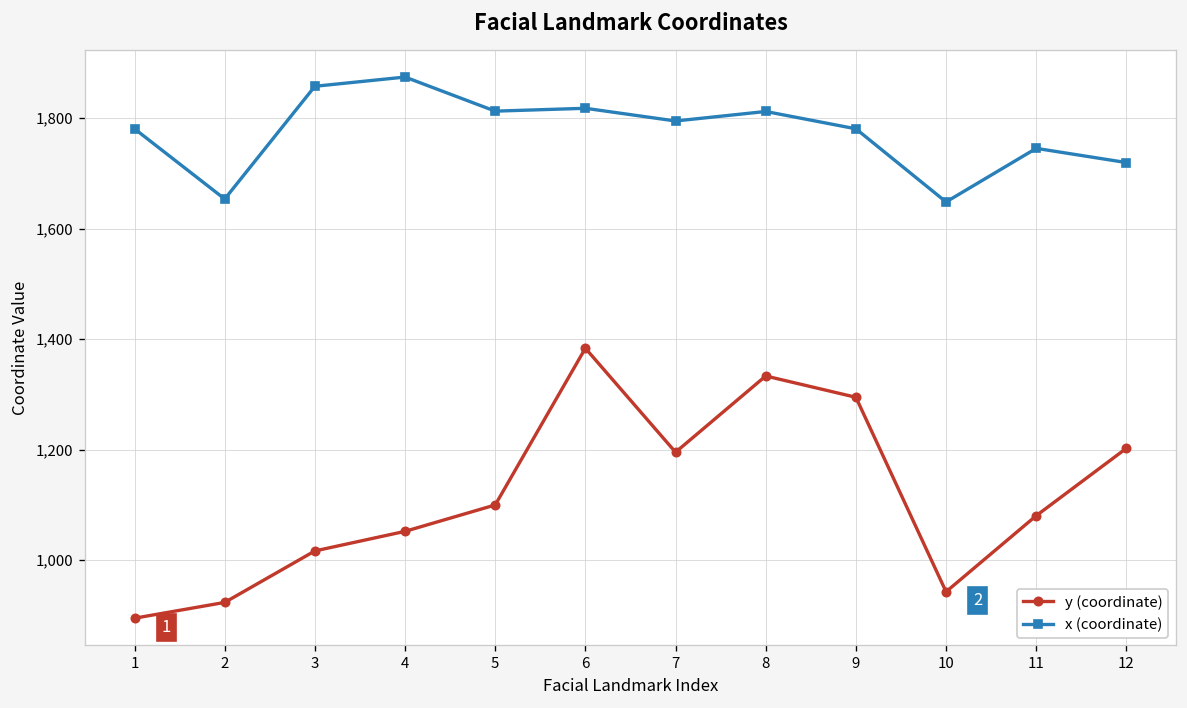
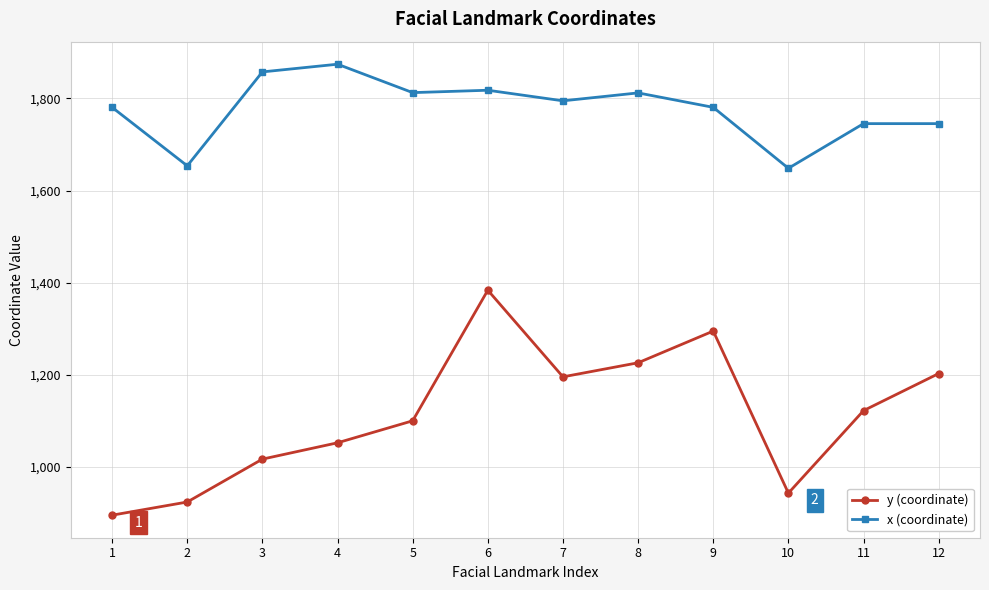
  {
    "y (coordinate)": {
      "2": "920",
      "3": "1,020",
      "4": "1,050",
      "5": "1,100",
      "6": "1,380",
      "7": "1,200",
-     "8": "1,330",
+     "8": "1,230",
      "9": "1,290",
-     "11": "1,080",
+     "11": "1,120",
      "12": "1,200"
    },
    "x (coordinate)": {
      "1": "1,780",
      "2": "1,650",
      "3": "1,860",
      "4": "1,870",
      "5": "1,810",
      "6": "1,820",
      "7": "1,790",
      "8": "1,810",
      "9": "1,780",
      "10": "1,650",
      "11": "1,750",
-     "12": "1,720"
+     "12": "1,750"
    }
  }
